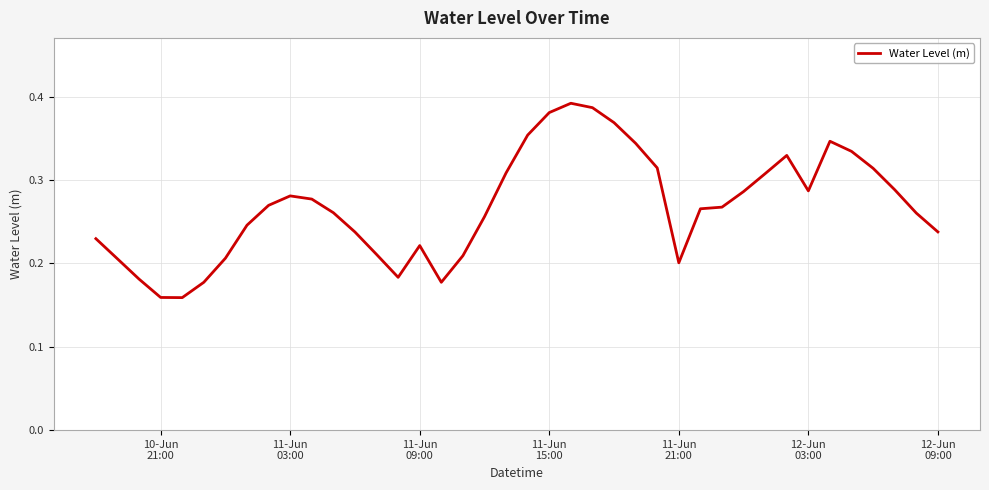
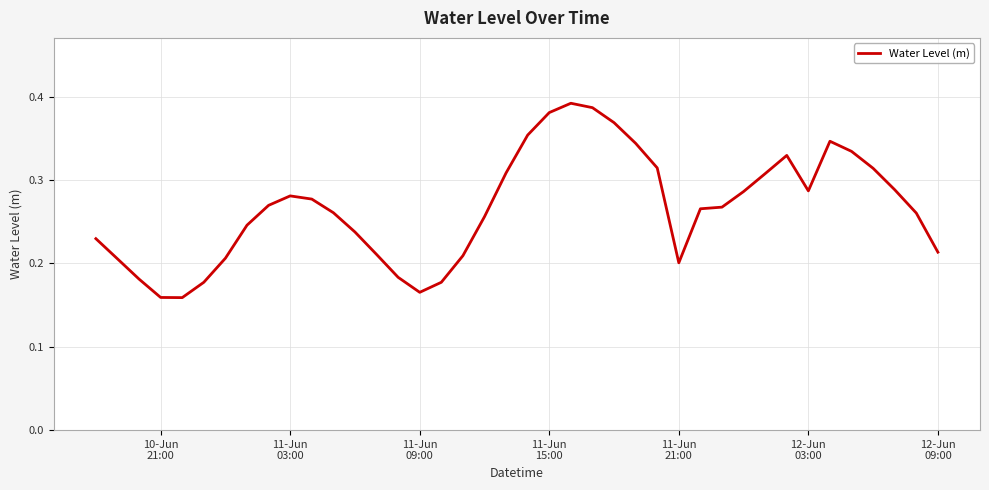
  {
    "10-Jun 21:00": 0.16,
    "11-Jun 03:00": 0.28,
-   "11-Jun 09:00": 0.22,
+   "11-Jun 09:00": 0.17,
    "11-Jun 15:00": 0.38,
    "11-Jun 21:00": 0.20,
    "12-Jun 03:00": 0.29,
-   "12-Jun 09:00": 0.24
+   "12-Jun 09:00": 0.21
  }
